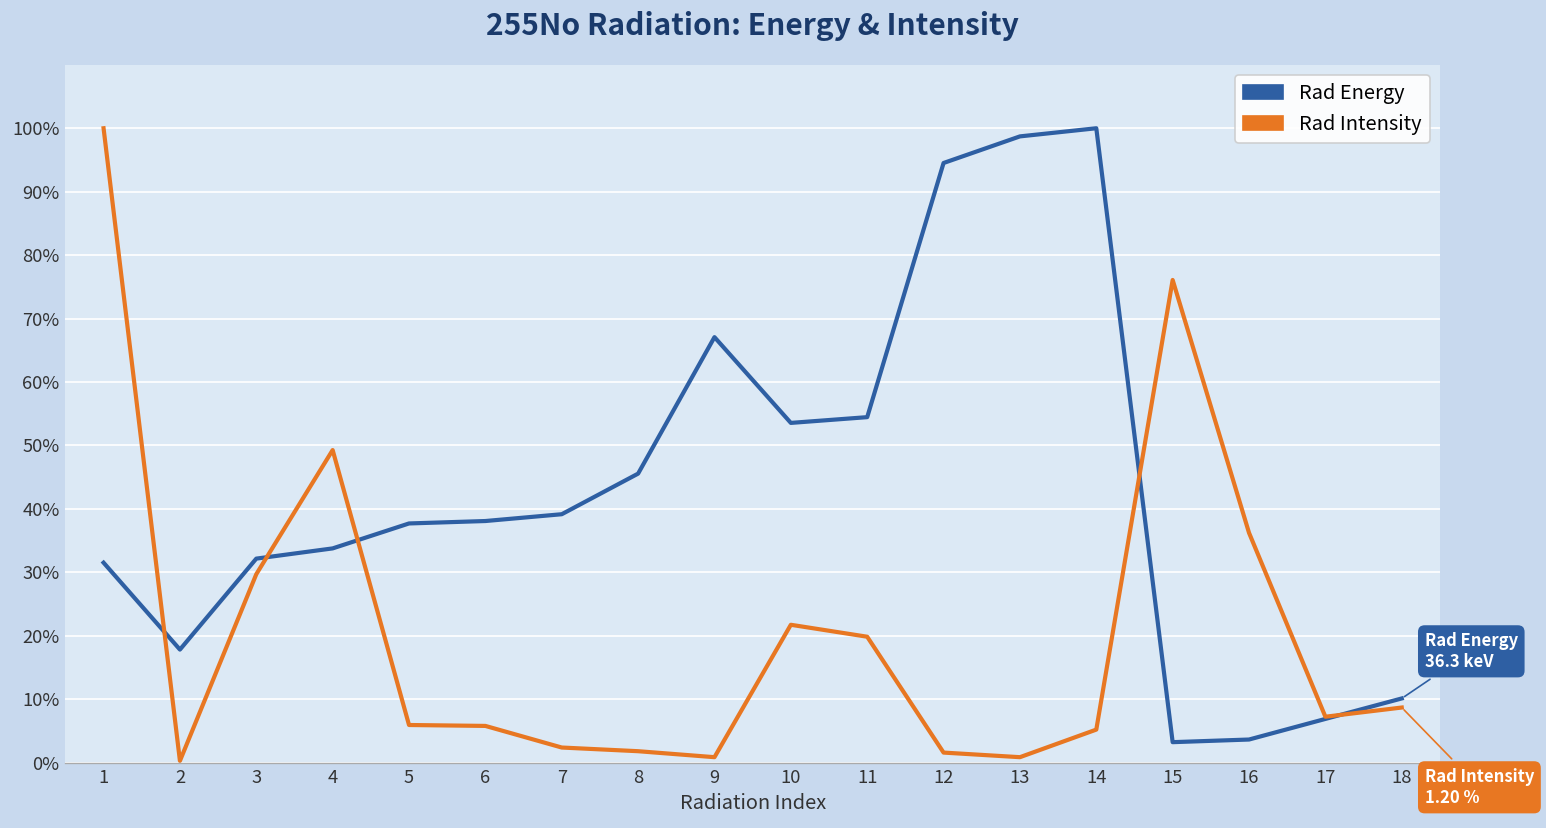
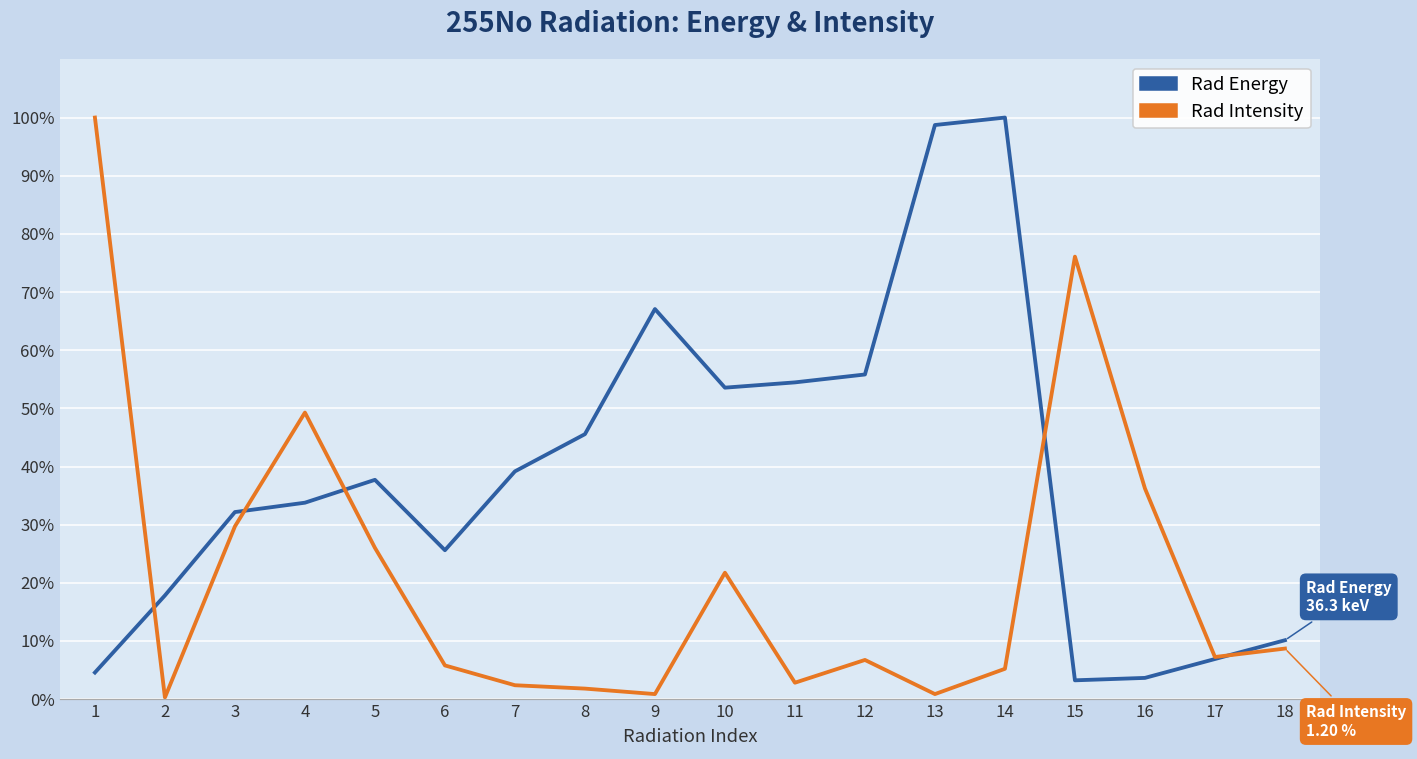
  {
    "Rad Energy": {
-     "1": "32%",
+     "1": "5%",
      "2": "18%",
      "3": "32%",
      "4": "34%",
      "5": "38%",
-     "6": "38%",
+     "6": "26%",
      "7": "39%",
      "8": "46%",
      "9": "67%",
      "10": "54%",
      "11": "54%",
-     "12": "95%",
+     "12": "56%",
      "13": "99%",
      "14": "100%",
      "15": "3%",
      "16": "4%"
    },
    "Rad Intensity": {
      "1": "100%",
      "2": "0%",
      "3": "30%",
      "4": "49%",
-     "5": "6%",
+     "5": "26%",
      "6": "6%",
      "7": "2%",
      "8": "2%",
      "9": "1%",
      "10": "22%",
-     "11": "20%",
-     "12": "2%",
+     "11": "3%",
+     "12": "7%",
      "13": "1%",
      "14": "5%",
      "15": "76%",
      "16": "36%"
    }
  }
